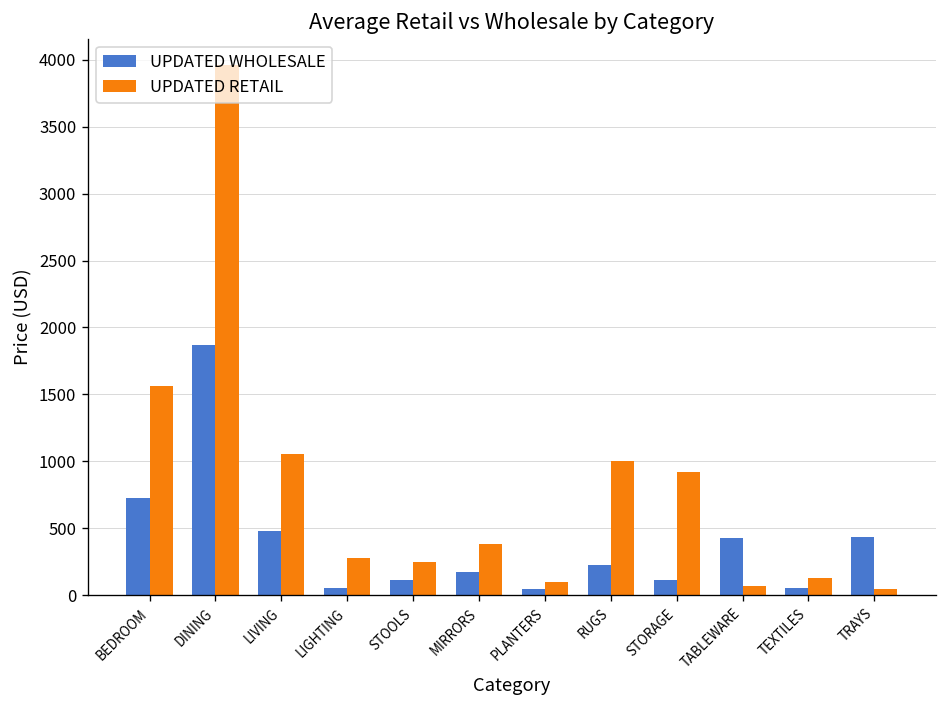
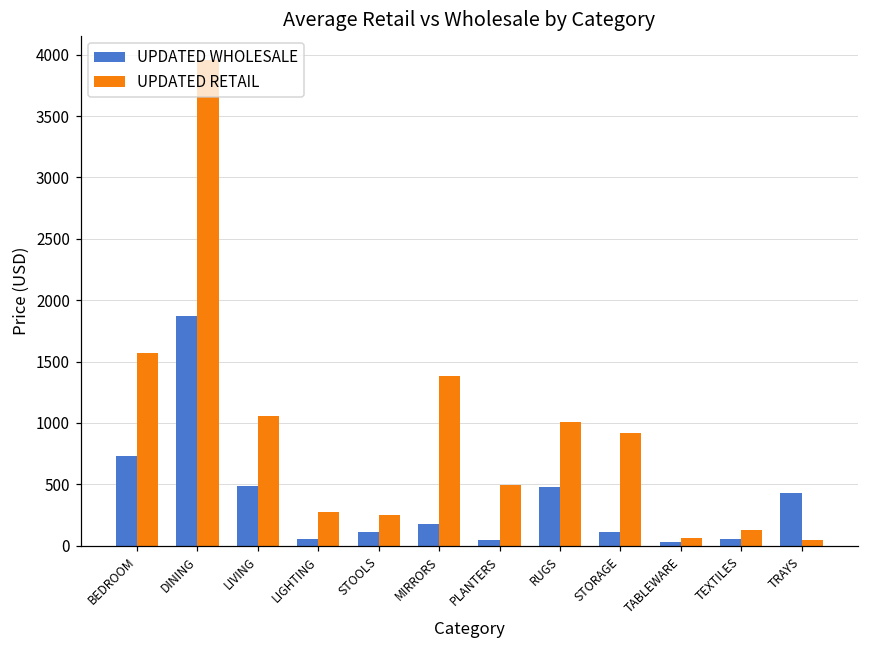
  {
    "UPDATED WHOLESALE": {
      "BEDROOM": 730,
      "DINING": 1870,
      "LIVING": 480,
      "LIGHTING": 60,
      "STOOLS": 110,
      "MIRRORS": 180,
      "PLANTERS": 50,
-     "RUGS": 220,
+     "RUGS": 480,
      "STORAGE": 110,
-     "TABLEWARE": 430,
+     "TABLEWARE": 30,
      "TEXTILES": 60,
      "TRAYS": 430
    },
    "UPDATED RETAIL": {
      "BEDROOM": 1570,
      "LIVING": 1060,
      "LIGHTING": 270,
      "STOOLS": 250,
-     "MIRRORS": 380,
-     "PLANTERS": 100,
+     "MIRRORS": 1380,
+     "PLANTERS": 490,
      "RUGS": 1010,
      "STORAGE": 920,
      "TABLEWARE": 60,
      "TEXTILES": 130,
      "TRAYS": 50
    }
  }
